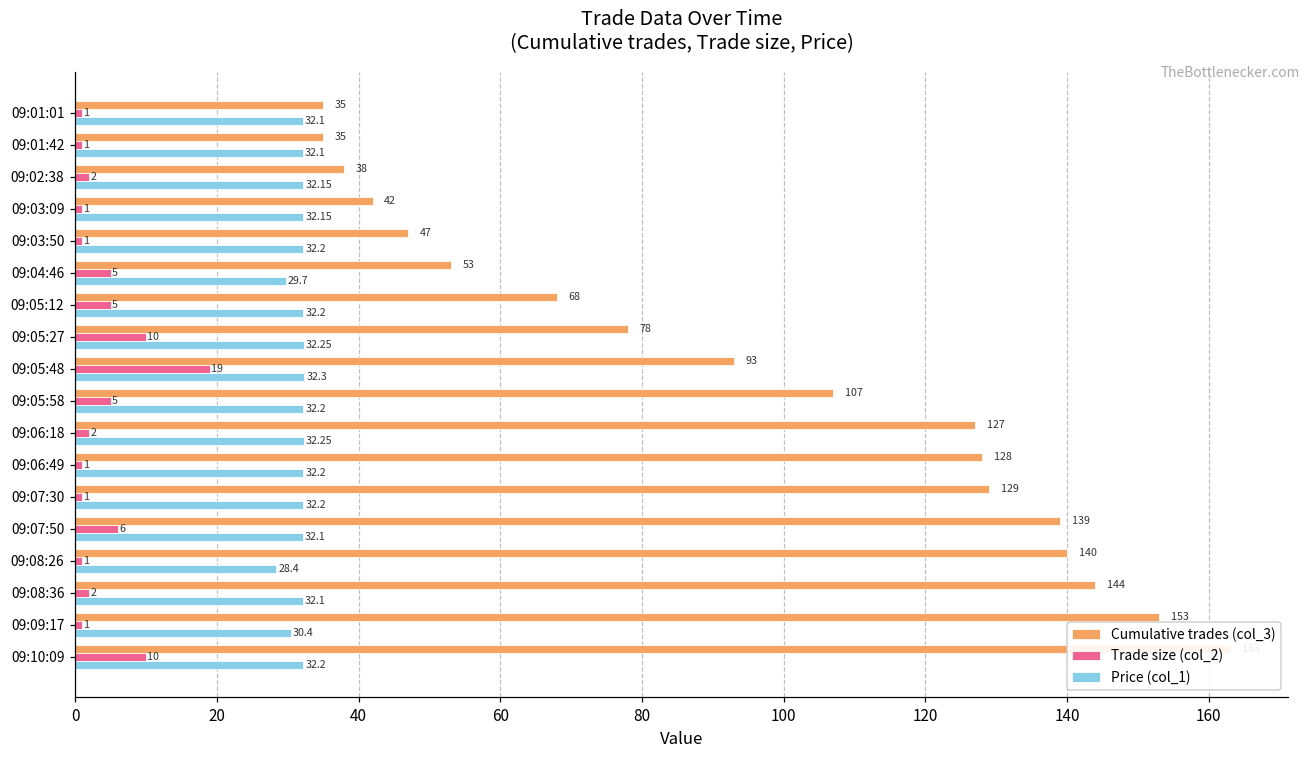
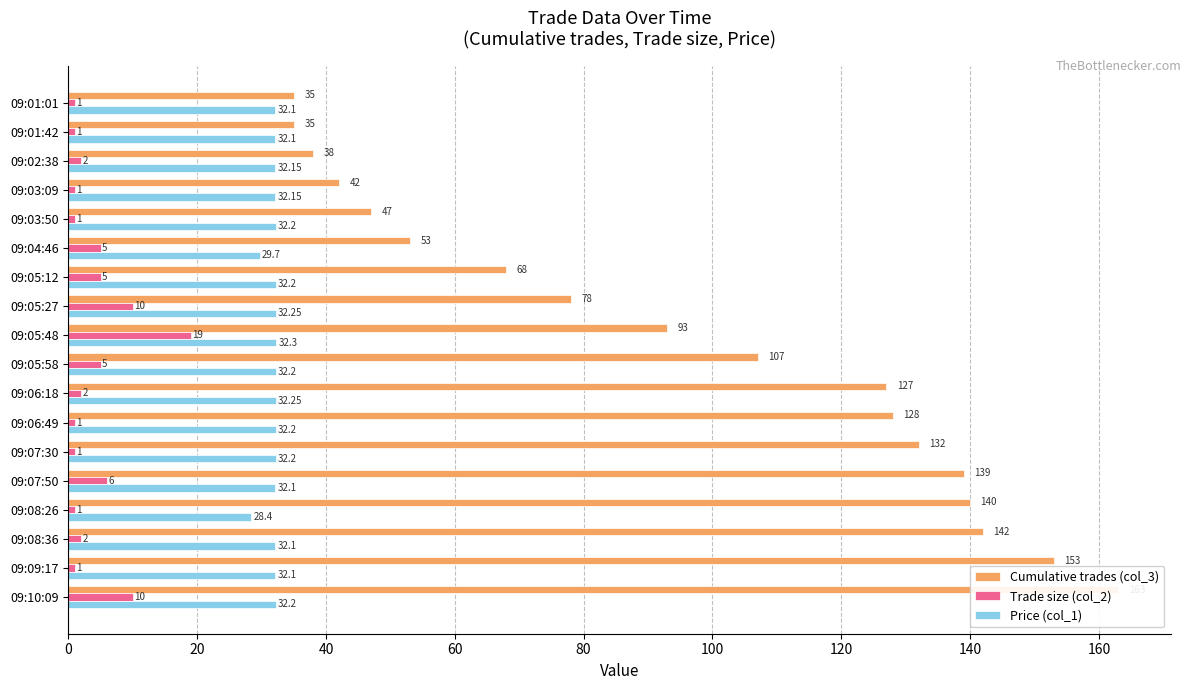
  {
    "Cumulative trades (col_3)": {
      "09:01:01": 35,
      "09:01:42": 35,
      "09:02:38": 38,
      "09:03:09": 42,
      "09:03:50": 47,
      "09:04:46": 53,
      "09:05:12": 68,
      "09:05:27": 78,
      "09:05:48": 93,
      "09:05:58": 107,
      "09:06:18": 127,
      "09:06:49": 128,
-     "09:07:30": 129,
+     "09:07:30": 132,
      "09:07:50": 139,
      "09:08:26": 140,
-     "09:08:36": 144,
+     "09:08:36": 142,
      "09:09:17": 153
    },
    "Trade size (col_2)": {
      "09:01:01": 1,
      "09:01:42": 1,
      "09:02:38": 2,
      "09:03:09": 1,
      "09:03:50": 1,
      "09:04:46": 5,
      "09:05:12": 5,
      "09:05:27": 10,
      "09:05:48": 19,
      "09:05:58": 5,
      "09:06:18": 2,
      "09:06:49": 1,
      "09:07:30": 1,
      "09:07:50": 6,
      "09:08:26": 1,
      "09:08:36": 2,
      "09:09:17": 1,
      "09:10:09": 10
    },
    "Price (col_1)": {
      "09:01:01": 32.1,
      "09:01:42": 32.1,
      "09:02:38": 32.15,
      "09:03:09": 32.15,
      "09:03:50": 32.2,
      "09:04:46": 29.7,
      "09:05:12": 32.2,
      "09:05:27": 32.25,
      "09:05:48": 32.3,
      "09:05:58": 32.2,
      "09:06:18": 32.25,
      "09:06:49": 32.2,
      "09:07:30": 32.2,
      "09:07:50": 32.1,
      "09:08:26": 28.4,
      "09:08:36": 32.1,
-     "09:09:17": 30.4,
+     "09:09:17": 32.1,
      "09:10:09": 32.2
    }
  }
